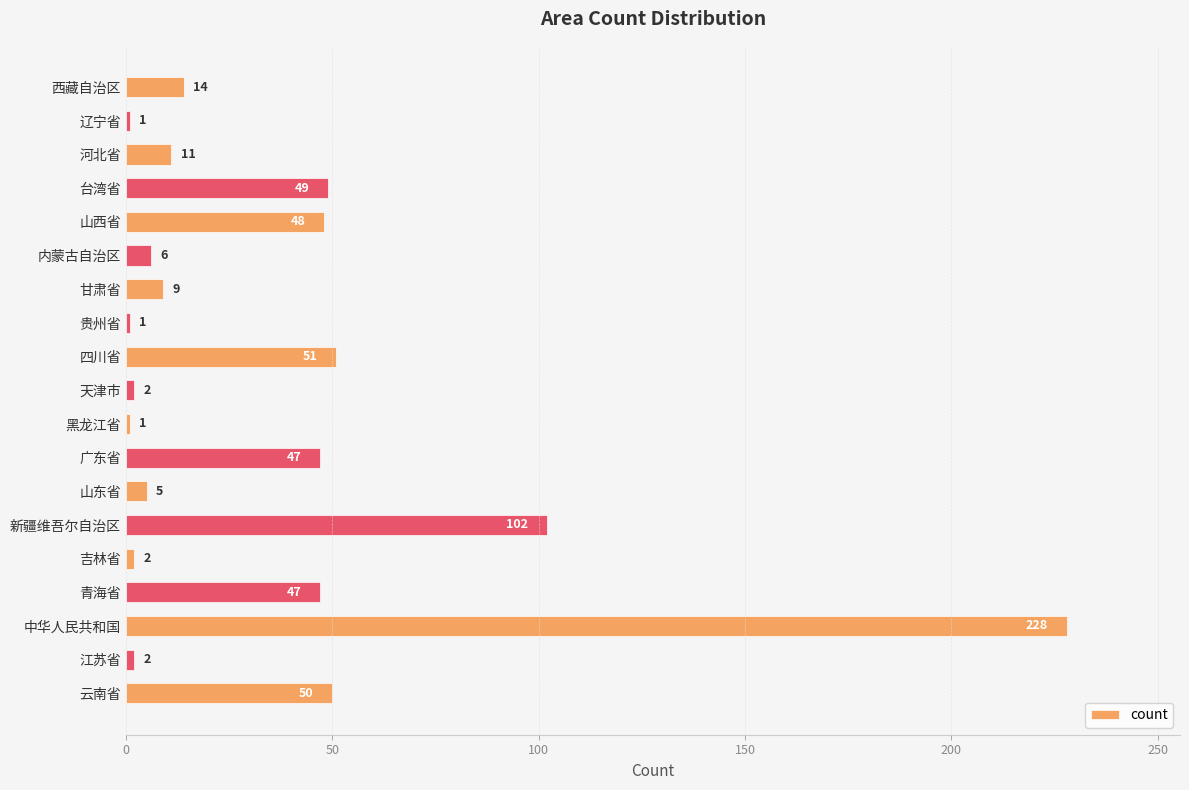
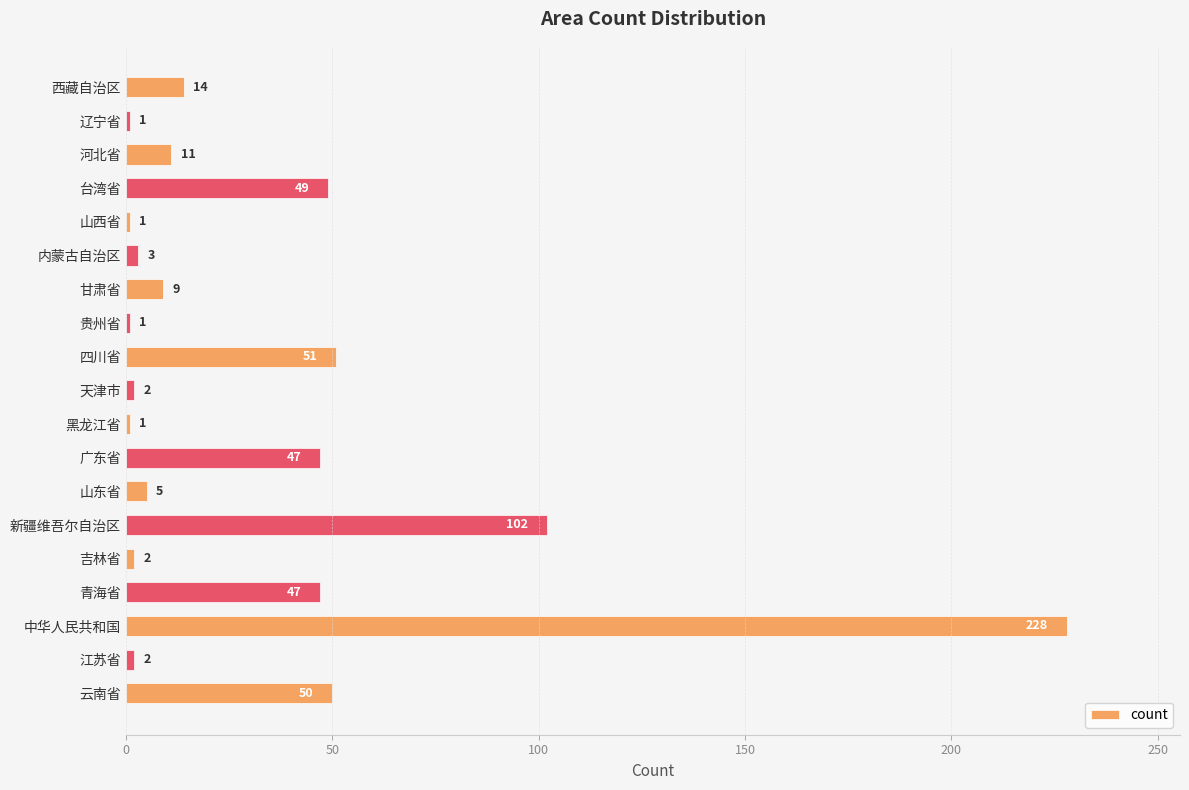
  {
    "西藏自治区": 14,
    "辽宁省": 1,
    "河北省": 11,
    "台湾省": 49,
-   "山西省": 48,
-   "内蒙古自治区": 6,
+   "山西省": 1,
+   "内蒙古自治区": 3,
    "甘肃省": 9,
    "贵州省": 1,
    "四川省": 51,
    "天津市": 2,
    "黑龙江省": 1,
    "广东省": 47,
    "山东省": 5,
    "新疆维吾尔自治区": 102,
    "吉林省": 2,
    "青海省": 47,
    "中华人民共和国": 228,
    "江苏省": 2,
    "云南省": 50
  }
